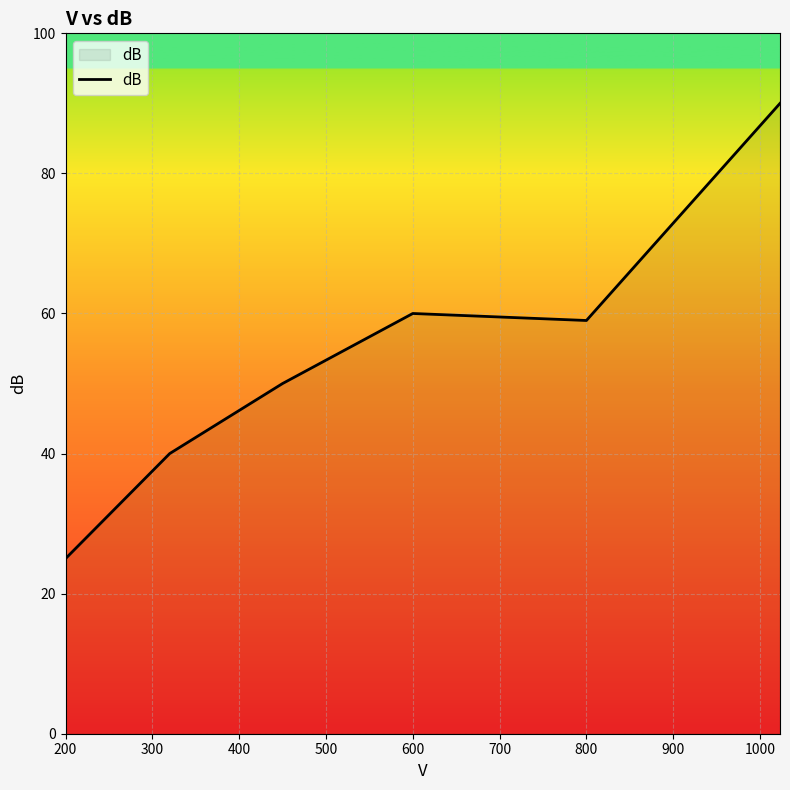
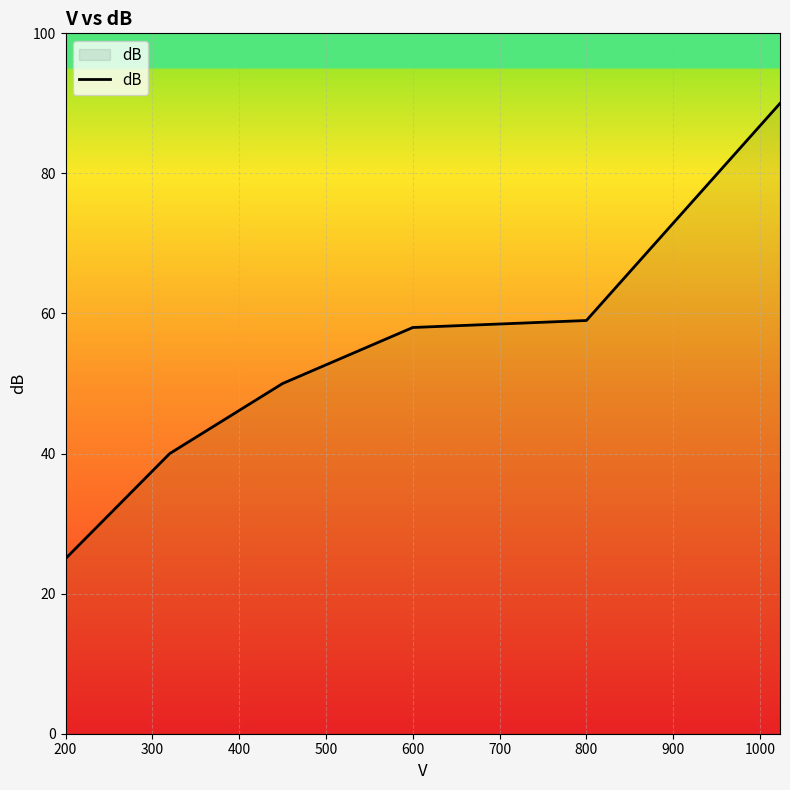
  {
    "200": 25,
-   "600": 60,
+   "600": 58,
    "800": 59
  }
